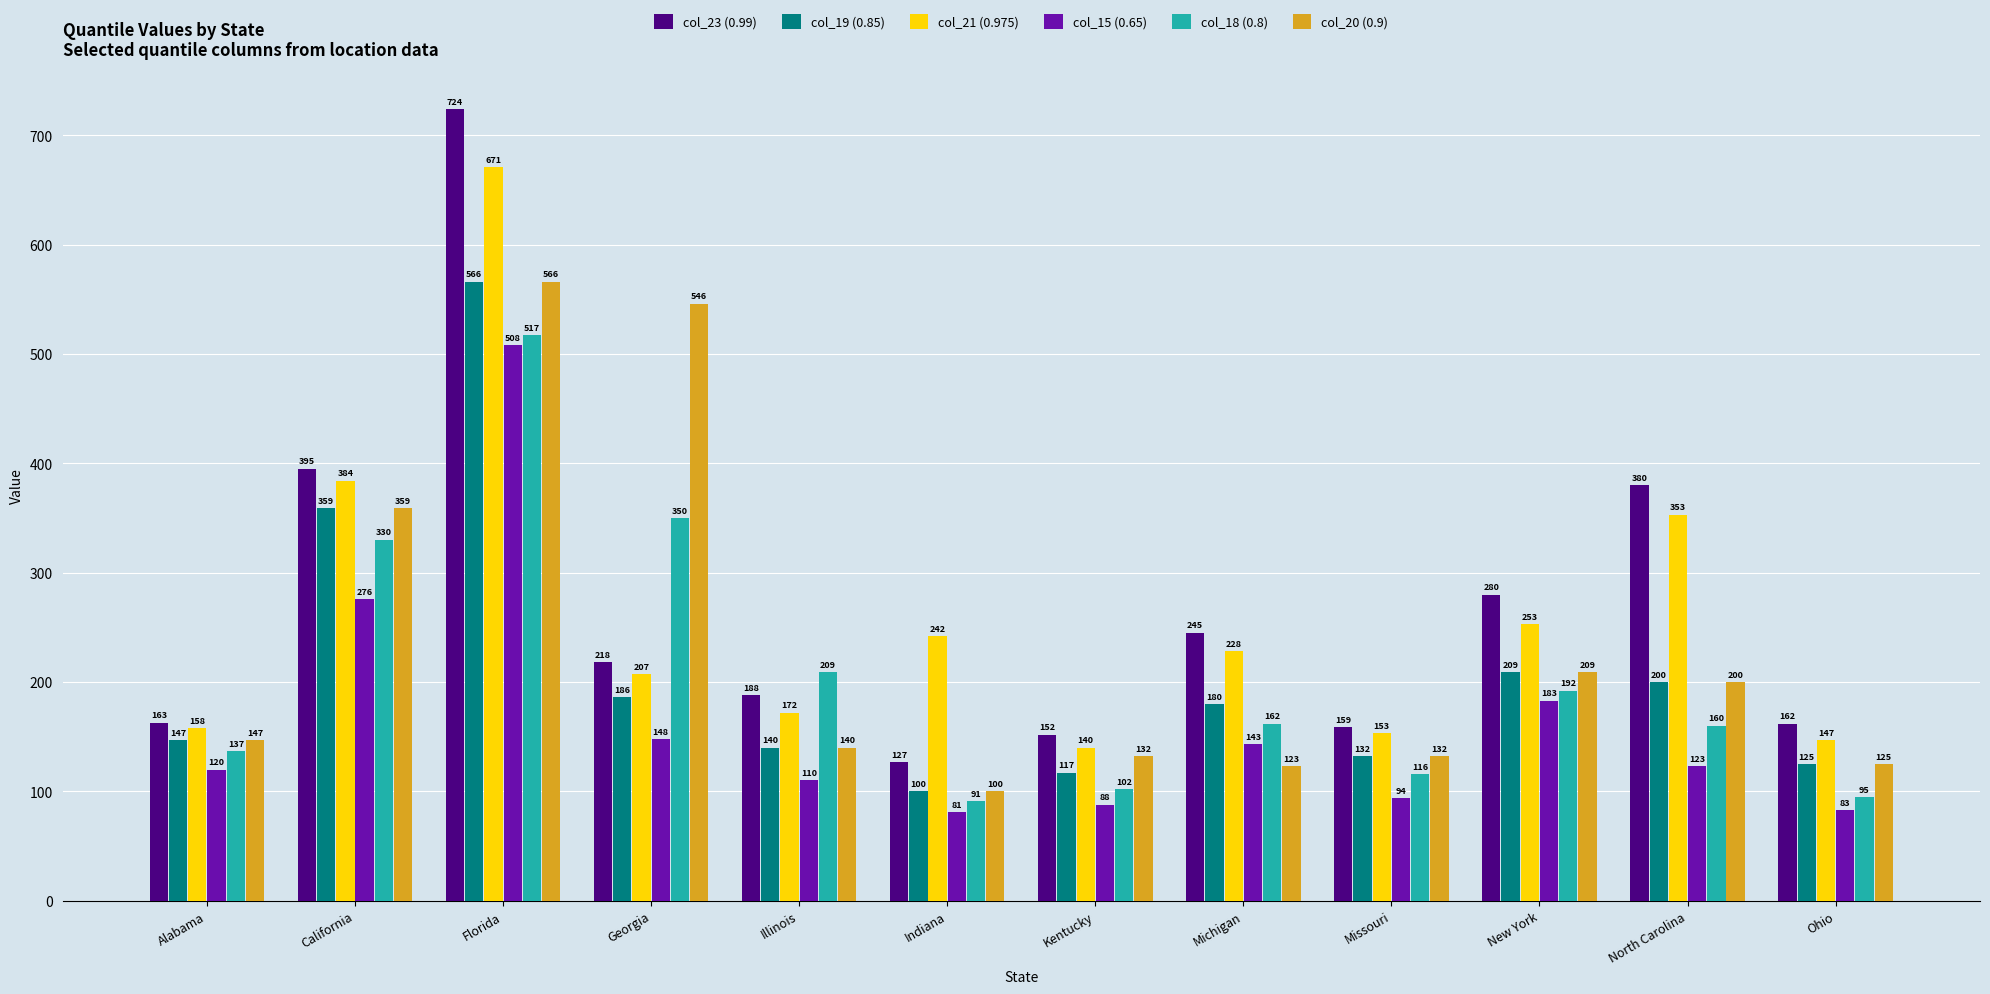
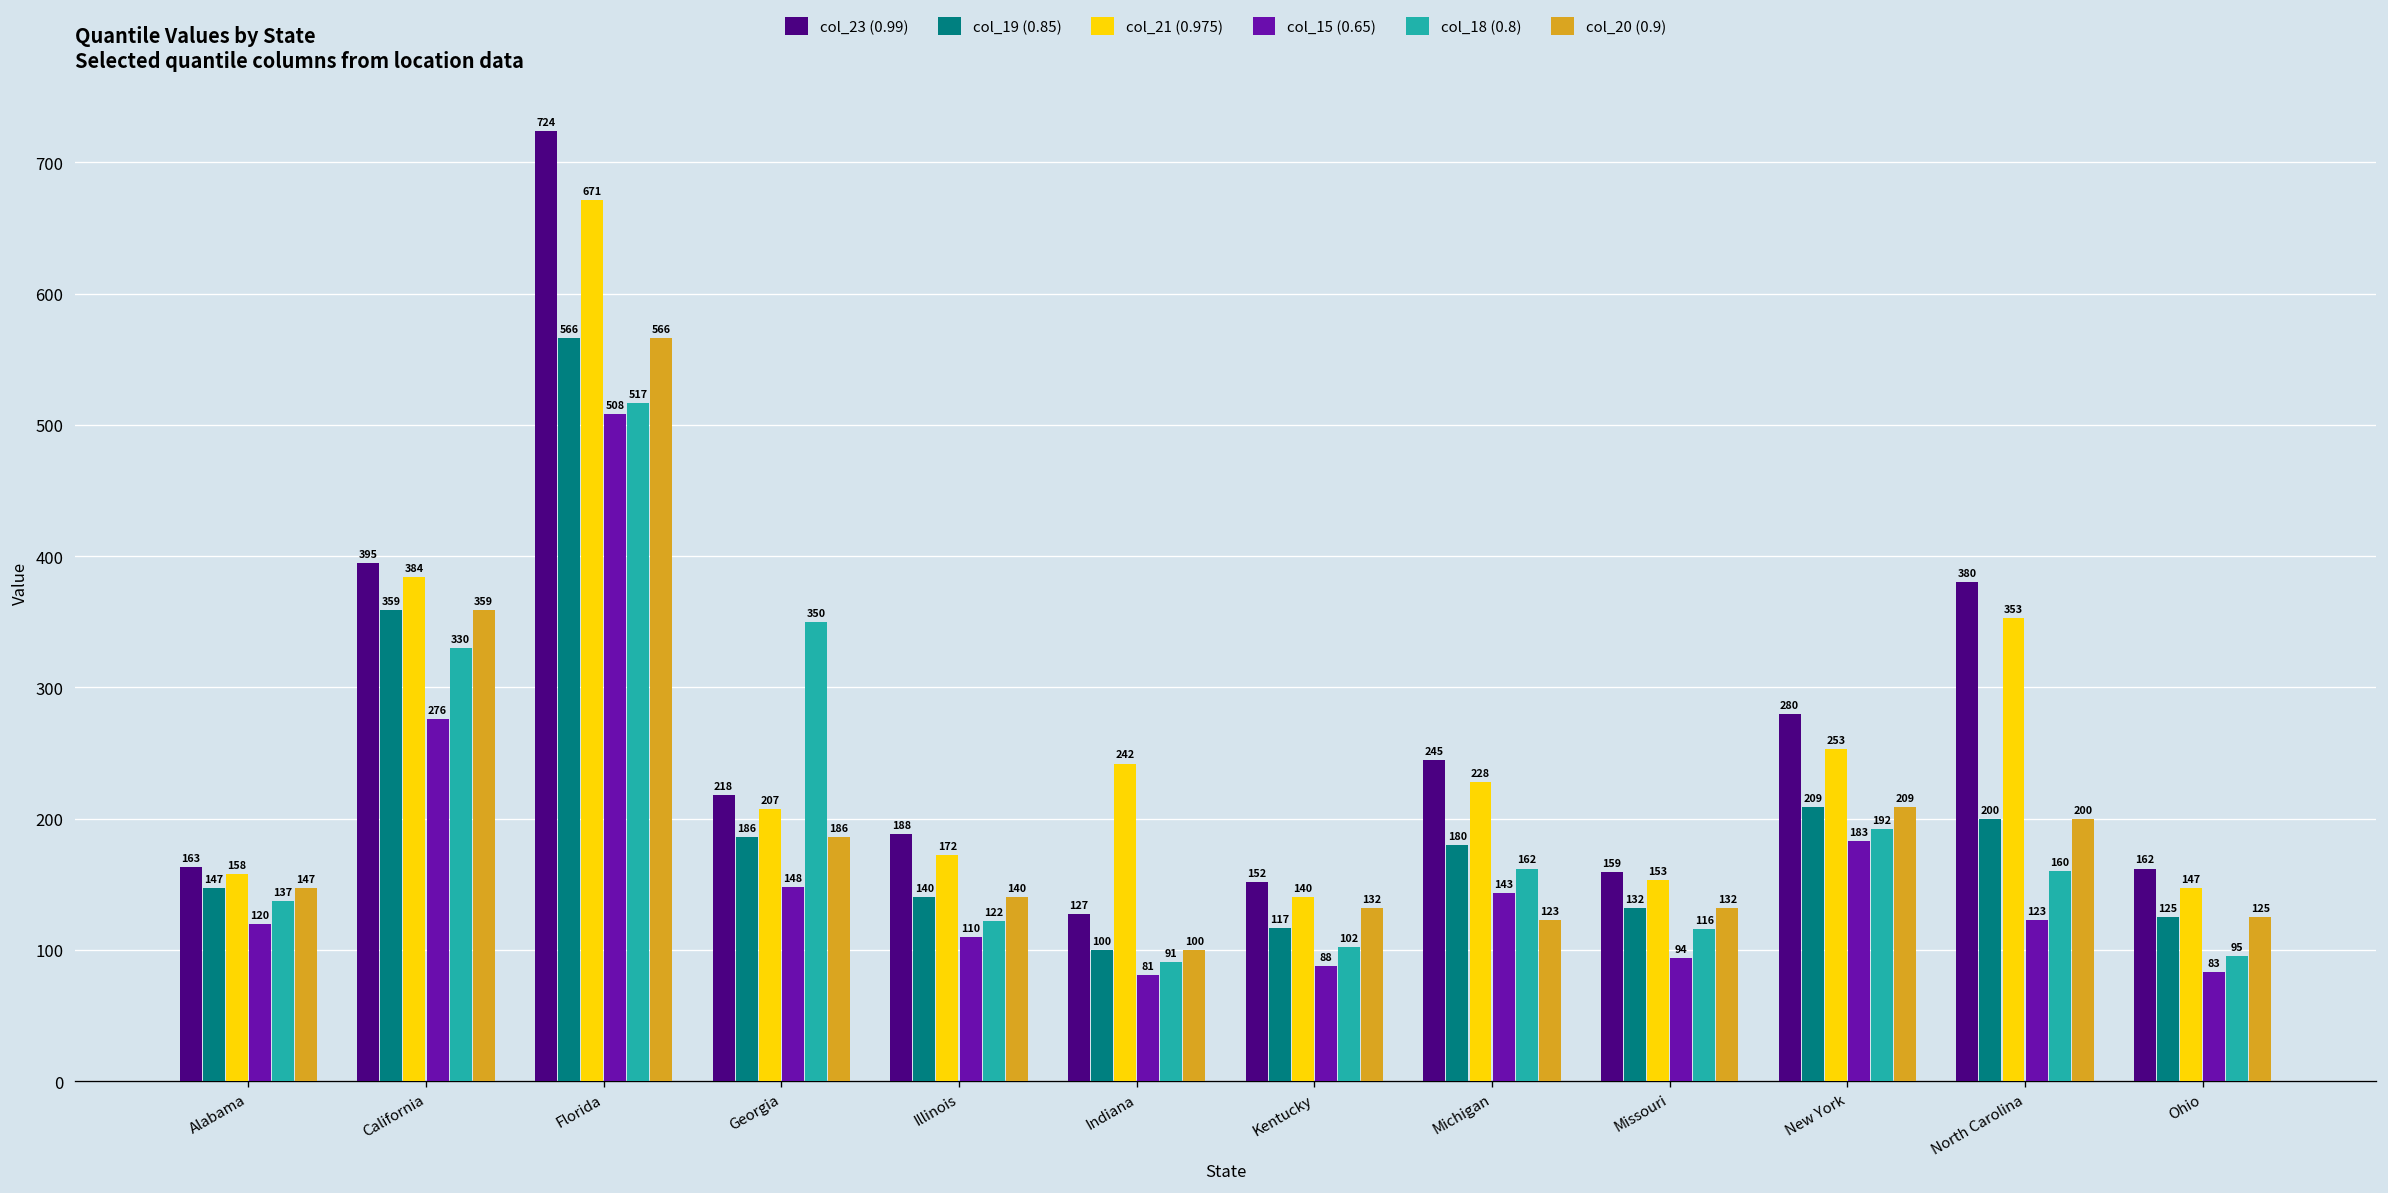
  {
    "col_19 (0.85)": {
      "Alabama": 147,
      "California": 359,
      "Florida": 566,
      "Georgia": 186,
      "Illinois": 140,
      "Indiana": 100,
      "Kentucky": 117,
      "Michigan": 180,
      "Missouri": 132,
      "New York": 209,
      "North Carolina": 200,
      "Ohio": 125
    },
    "col_21 (0.975)": {
      "Alabama": 158,
      "California": 384,
      "Florida": 671,
      "Georgia": 207,
      "Illinois": 172,
      "Indiana": 242,
      "Kentucky": 140,
      "Michigan": 228,
      "Missouri": 153,
      "New York": 253,
      "North Carolina": 353,
      "Ohio": 147
    },
    "col_18 (0.8)": {
      "Alabama": 137,
      "California": 330,
      "Florida": 517,
      "Georgia": 350,
-     "Illinois": 209,
+     "Illinois": 122,
      "Indiana": 91,
      "Kentucky": 102,
      "Michigan": 162,
      "Missouri": 116,
      "New York": 192,
      "North Carolina": 160,
      "Ohio": 95
    },
    "col_20 (0.9)": {
      "Alabama": 147,
      "California": 359,
      "Florida": 566,
-     "Georgia": 546,
+     "Georgia": 186,
      "Illinois": 140,
      "Indiana": 100,
      "Kentucky": 132,
      "Michigan": 123,
      "Missouri": 132,
      "New York": 209,
      "North Carolina": 200,
      "Ohio": 125
    }
  }
